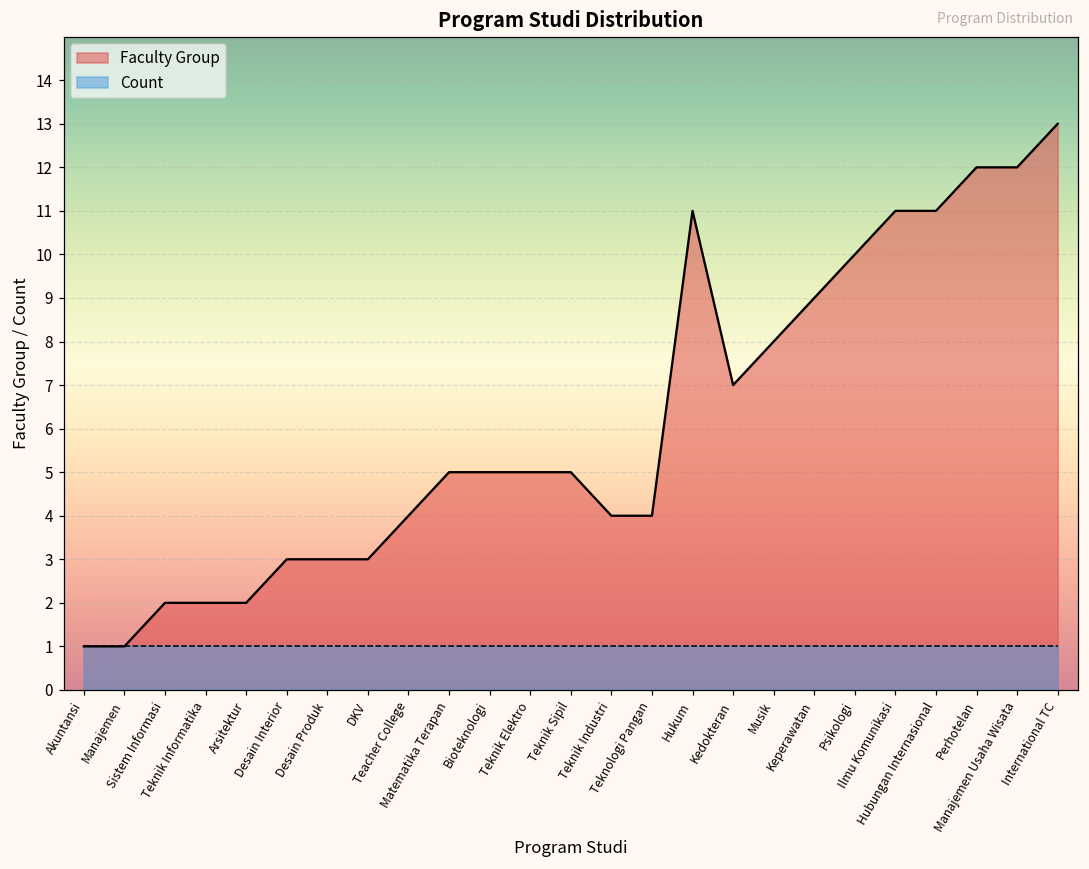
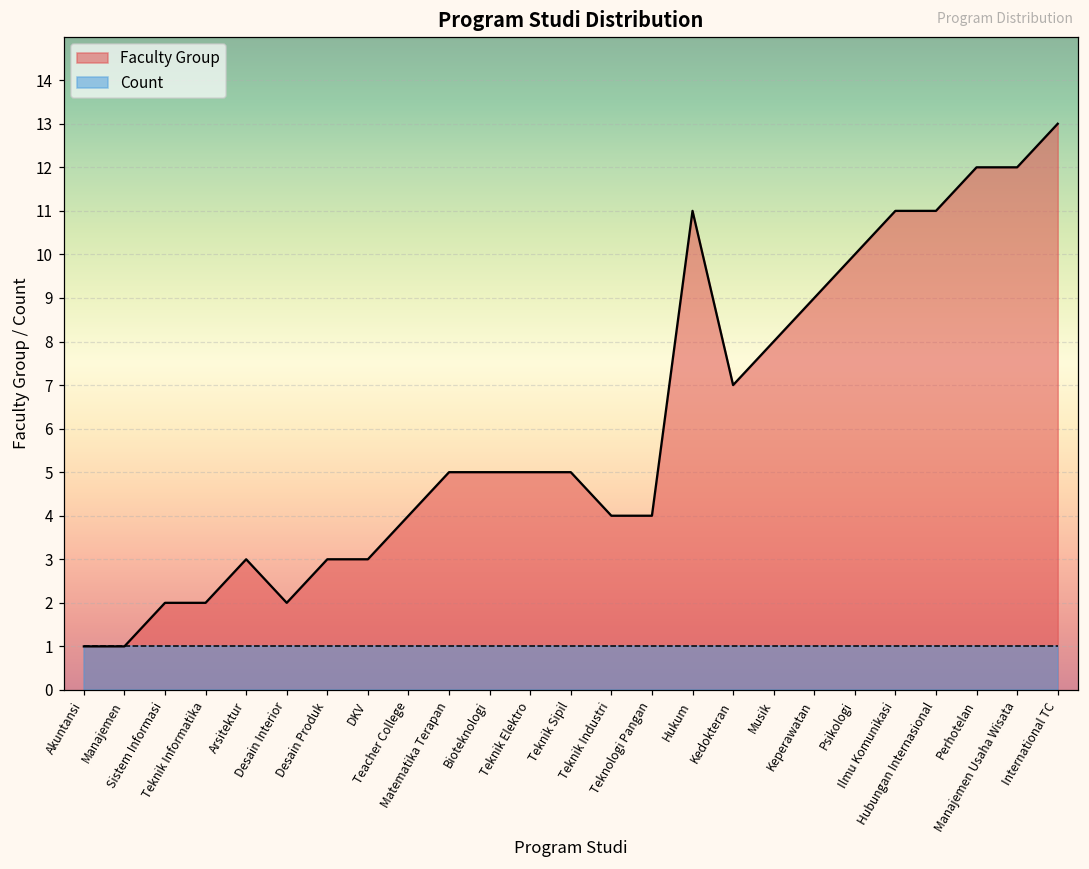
  {
    "Faculty Group": {
      "Sistem Informasi": 2,
      "Teknik Informatika": 2,
-     "Arsitektur": 2,
-     "Desain Interior": 3,
+     "Arsitektur": 3,
+     "Desain Interior": 2,
      "Desain Produk": 3,
      "DKV": 3,
      "Teacher College": 4,
      "Matematika Terapan": 5,
      "Bioteknologi": 5,
      "Teknik Elektro": 5,
      "Teknik Sipil": 5,
      "Teknik Industri": 4,
      "Teknologi Pangan": 4,
      "Hukum": 11,
      "Kedokteran": 7,
      "Musik": 8,
      "Keperawatan": 9,
      "Psikologi": 10,
      "Ilmu Komunikasi": 11,
      "Hubungan Internasional": 11,
      "Perhotelan": 12,
      "Manajemen Usaha Wisata": 12,
      "International TC": 13
    },
    "Count": {
      "Sistem Informasi": 1,
      "Teknik Informatika": 1,
      "Arsitektur": 1,
      "Desain Interior": 1,
      "Desain Produk": 1,
      "DKV": 1,
      "Teacher College": 1,
      "Matematika Terapan": 1,
      "Bioteknologi": 1,
      "Teknik Elektro": 1,
      "Teknik Sipil": 1,
      "Teknik Industri": 1,
      "Teknologi Pangan": 1,
      "Hukum": 1,
      "Kedokteran": 1,
      "Musik": 1,
      "Keperawatan": 1,
      "Psikologi": 1,
      "Ilmu Komunikasi": 1,
      "Hubungan Internasional": 1,
      "Perhotelan": 1,
      "Manajemen Usaha Wisata": 1,
      "International TC": 1
    }
  }
